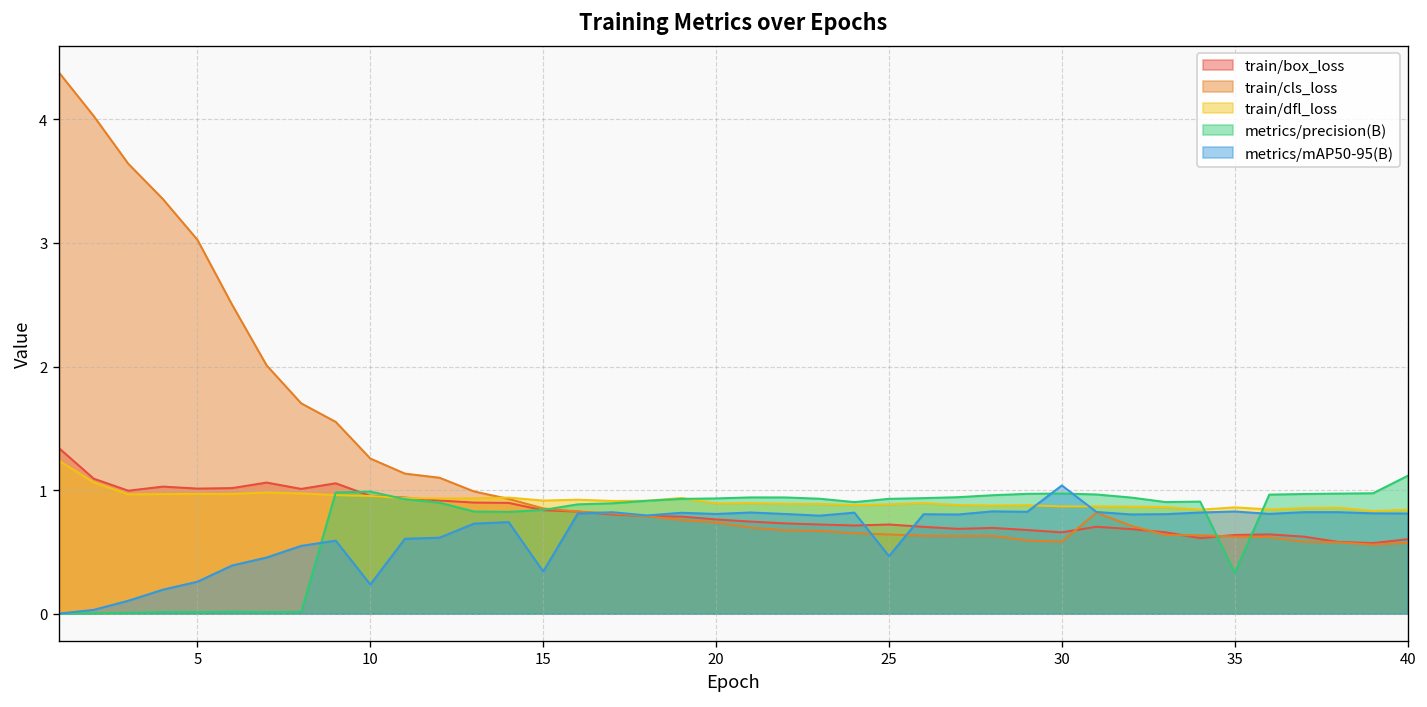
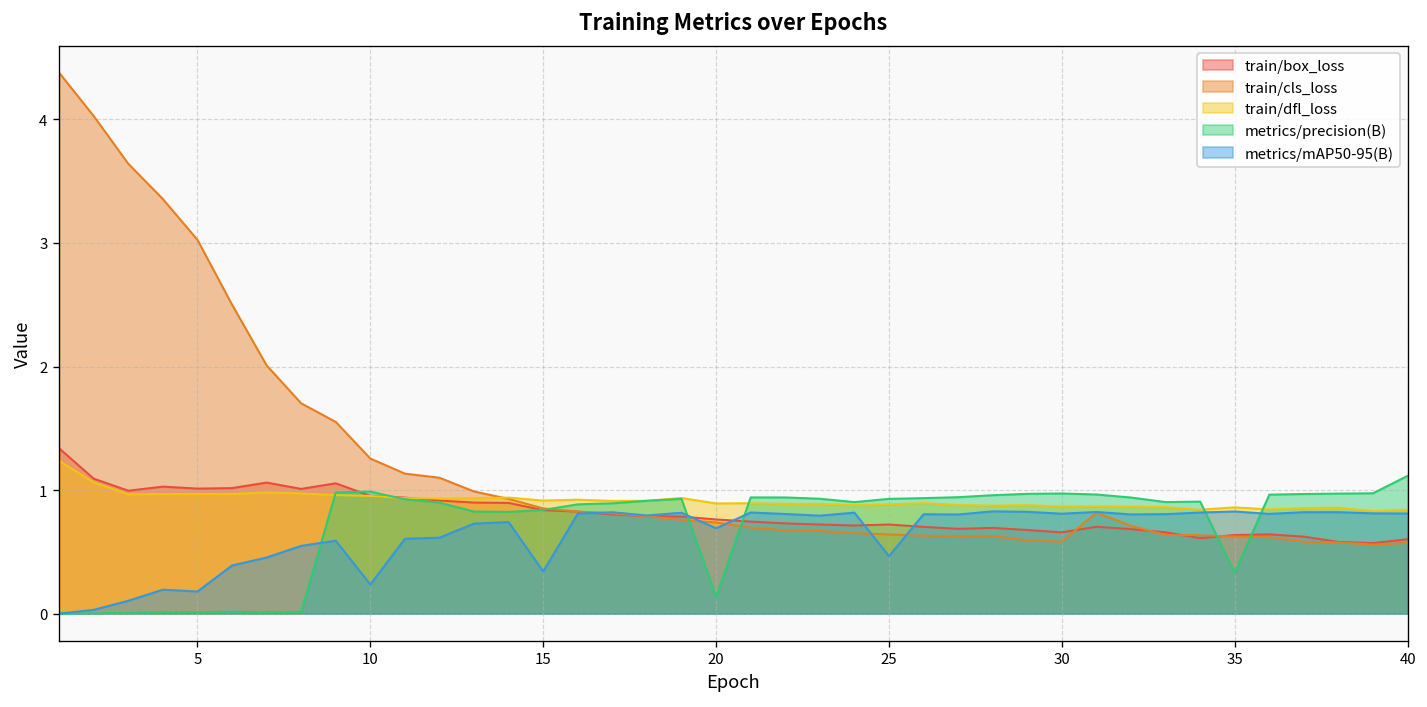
  {
    "metrics/precision(B)": {
      "5": 0.01,
      "10": 0.99,
-     "20": 0.93,
+     "20": 0.14,
      "25": 0.93,
      "30": 0.97,
      "35": 0.33,
      "40": 1.12
    },
    "metrics/mAP50-95(B)": {
-     "5": 0.26,
+     "5": 0.18,
      "10": 0.24,
      "15": 0.34,
-     "20": 0.81,
+     "20": 0.69,
      "25": 0.47,
-     "30": 1.04,
+     "30": 0.81,
      "35": 0.83,
      "40": 0.81
    }
  }
